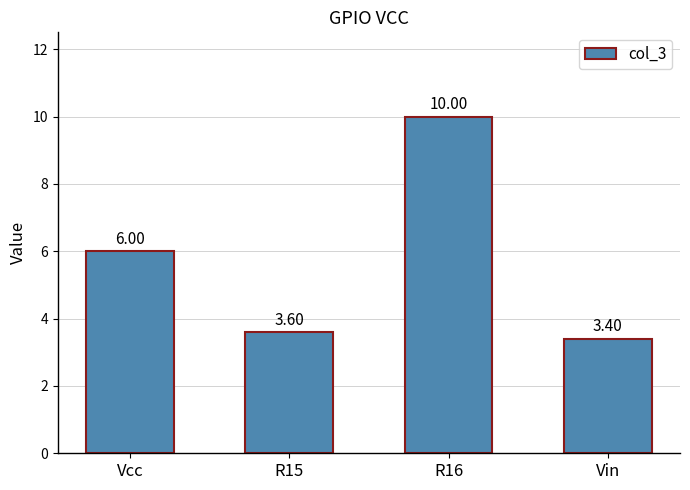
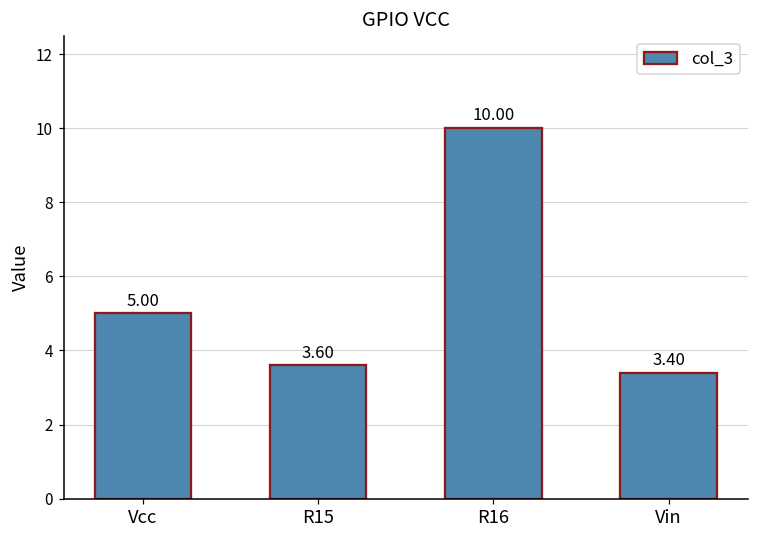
  {
-   "Vcc": 6.00,
+   "Vcc": 5.00,
    "R15": 3.60,
    "R16": 10.00,
    "Vin": 3.40
  }
